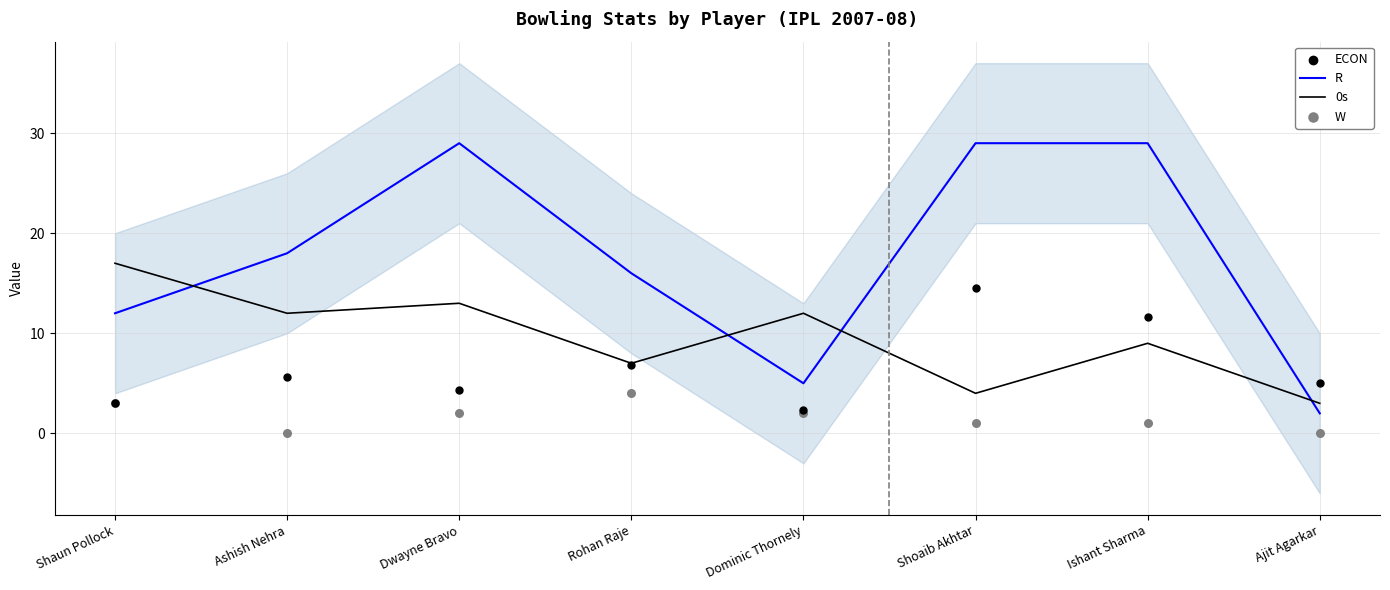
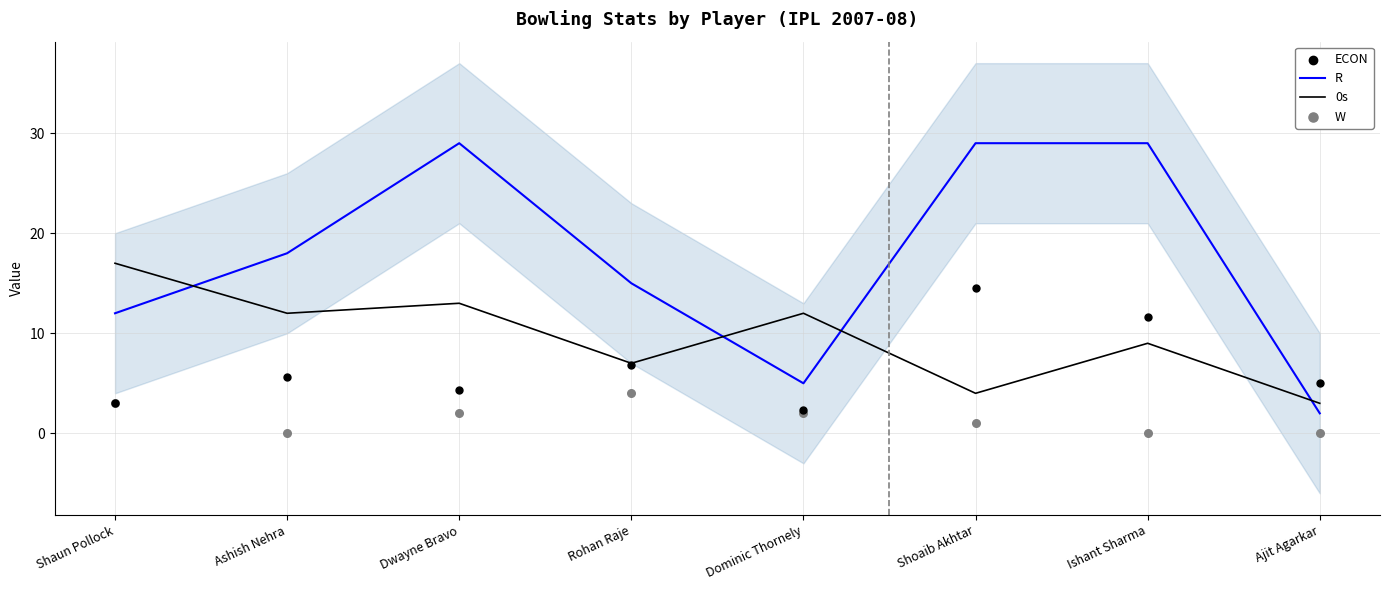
  {
    "R": {
      "Shaun Pollock": 12,
      "Ashish Nehra": 18,
      "Dwayne Bravo": 29,
-     "Rohan Raje": 16,
+     "Rohan Raje": 15,
      "Dominic Thornely": 5,
      "Shoaib Akhtar": 29,
      "Ishant Sharma": 29,
      "Ajit Agarkar": 2
    },
    "W": {
-     "Ishant Sharma": 1
+     "Ishant Sharma": 0
    }
  }
